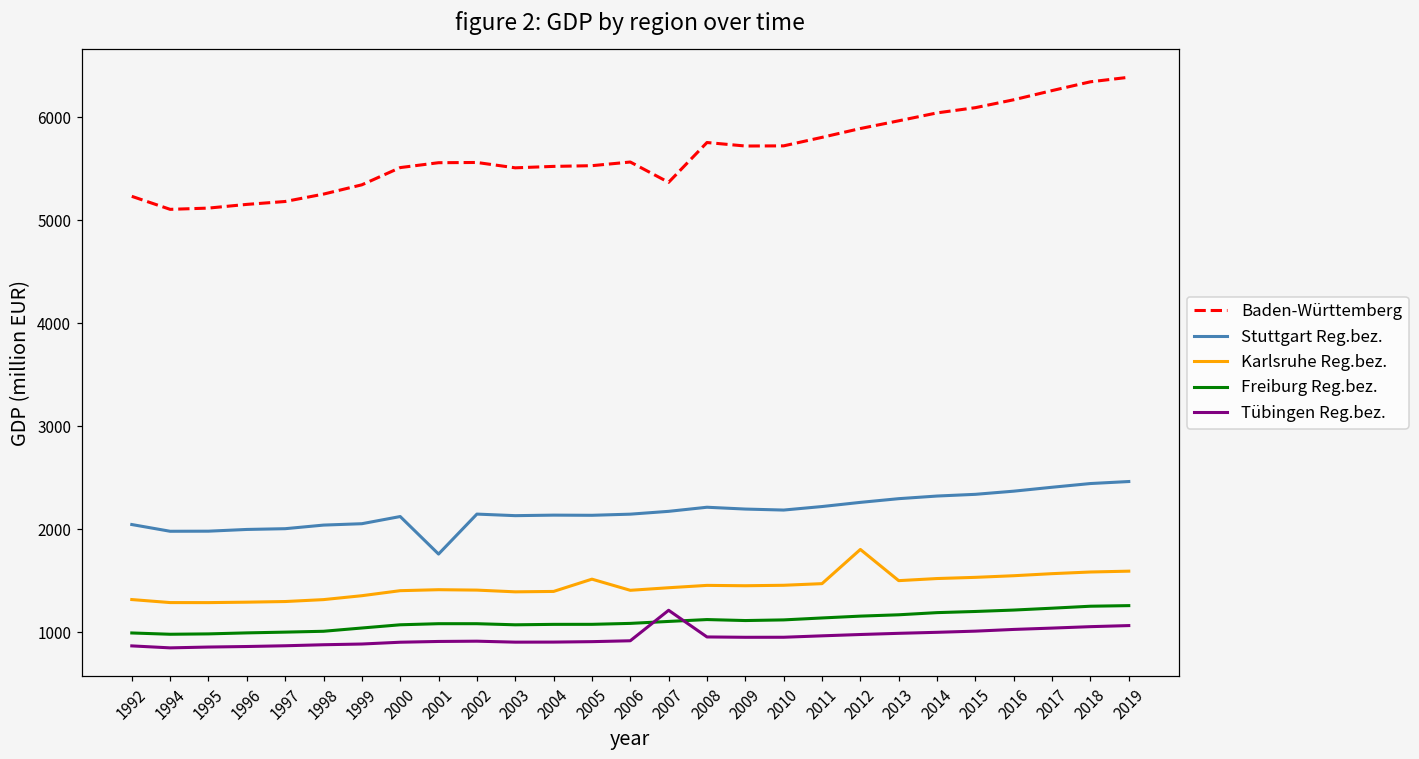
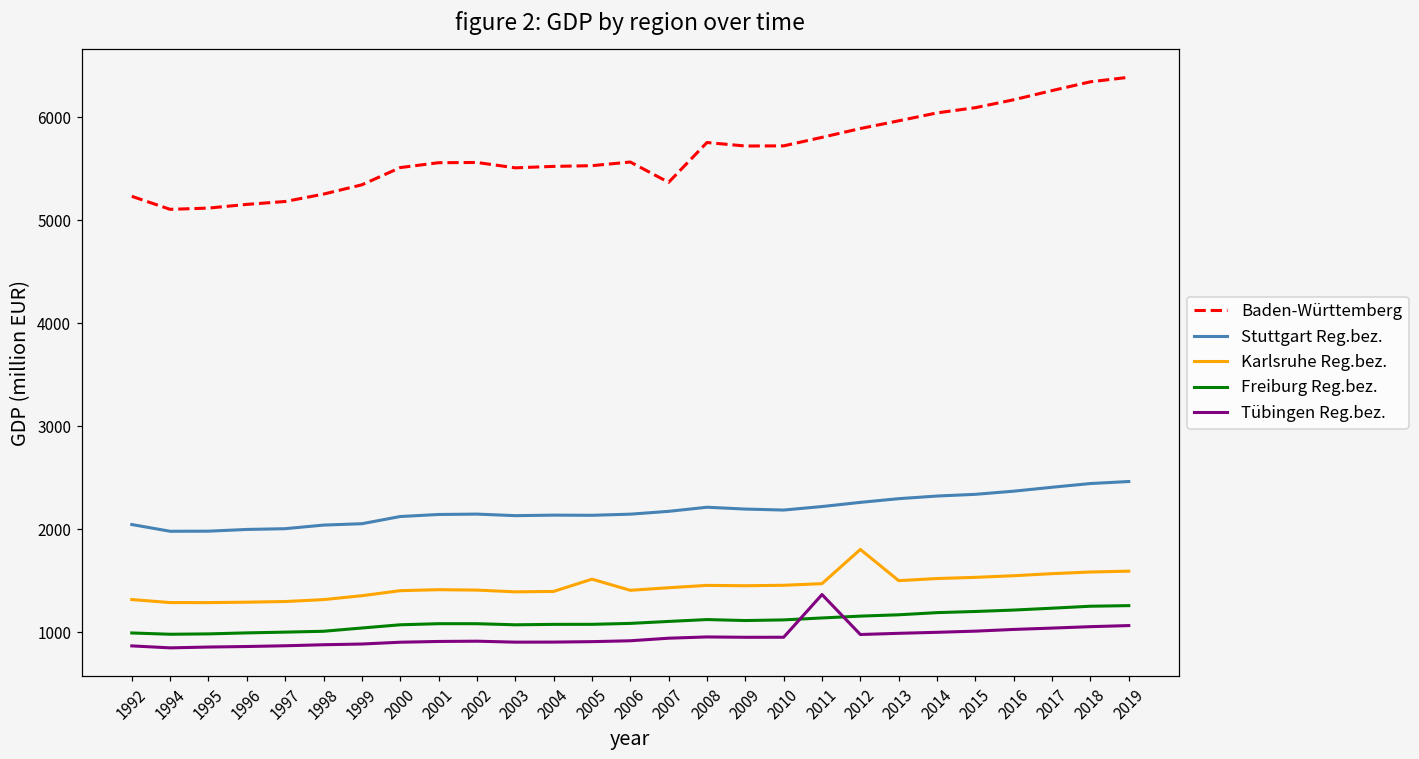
  {
    "Baden-Württemberg": {
      "1992": 5200,
      "1994": 5100,
      "1995": 5100,
      "1996": 5200,
      "1997": 5200,
      "1998": 5300,
      "1999": 5300,
      "2000": 5500,
      "2001": 5600,
      "2002": 5600,
      "2003": 5500,
      "2004": 5500,
      "2005": 5500,
      "2006": 5600,
      "2007": 5400,
      "2008": 5800,
      "2009": 5700,
      "2010": 5700,
      "2011": 5800,
      "2012": 5900,
      "2013": 6000,
      "2014": 6000,
      "2015": 6100,
      "2016": 6200,
      "2017": 6300,
      "2018": 6300,
      "2019": 6400
    },
    "Stuttgart Reg.bez.": {
      "1992": 2000,
      "1994": 2000,
      "1995": 2000,
      "1996": 2000,
      "1997": 2000,
      "1998": 2000,
      "1999": 2100,
      "2000": 2100,
-     "2001": 1800,
+     "2001": 2100,
      "2002": 2100,
      "2003": 2100,
      "2004": 2100,
      "2005": 2100,
      "2006": 2100,
      "2007": 2200,
      "2008": 2200,
      "2009": 2200,
      "2010": 2200,
      "2011": 2200,
      "2012": 2300,
      "2013": 2300,
      "2014": 2300,
      "2015": 2300,
      "2016": 2400,
      "2017": 2400,
      "2018": 2400,
      "2019": 2500
    },
    "Karlsruhe Reg.bez.": {
      "1992": 1300,
      "1994": 1300,
      "1995": 1300,
      "1996": 1300,
      "1997": 1300,
      "1998": 1300,
      "1999": 1400,
      "2000": 1400,
      "2001": 1400,
      "2002": 1400,
      "2003": 1400,
      "2004": 1400,
      "2005": 1500,
      "2006": 1400,
      "2007": 1400,
      "2008": 1500,
      "2009": 1500,
      "2010": 1500,
      "2011": 1500,
      "2012": 1800,
      "2013": 1500,
      "2014": 1500,
      "2015": 1500,
      "2016": 1600,
      "2017": 1600,
      "2018": 1600,
      "2019": 1600
    },
    "Freiburg Reg.bez.": {
      "1992": 1000,
      "1994": 1000,
      "1995": 1000,
      "1996": 1000,
      "1997": 1000,
      "1998": 1000,
      "1999": 1000,
      "2000": 1100,
      "2001": 1100,
      "2002": 1100,
      "2003": 1100,
      "2004": 1100,
      "2005": 1100,
      "2006": 1100,
      "2007": 1100,
      "2008": 1100,
      "2009": 1100,
      "2010": 1100,
      "2011": 1100,
      "2012": 1200,
      "2013": 1200,
      "2014": 1200,
      "2015": 1200,
      "2016": 1200,
      "2017": 1200,
      "2018": 1300,
      "2019": 1300
    },
    "Tübingen Reg.bez.": {
      "1992": 900,
      "1994": 900,
      "1995": 900,
      "1996": 900,
      "1997": 900,
      "1998": 900,
      "1999": 900,
      "2000": 900,
      "2001": 900,
      "2002": 900,
      "2003": 900,
      "2004": 900,
      "2005": 900,
      "2006": 900,
-     "2007": 1200,
+     "2007": 900,
      "2008": 1000,
      "2009": 1000,
      "2010": 1000,
-     "2011": 1000,
+     "2011": 1400,
      "2012": 1000,
      "2013": 1000,
      "2014": 1000,
      "2015": 1000,
      "2016": 1000,
      "2017": 1000,
      "2018": 1100,
      "2019": 1100
    }
  }
